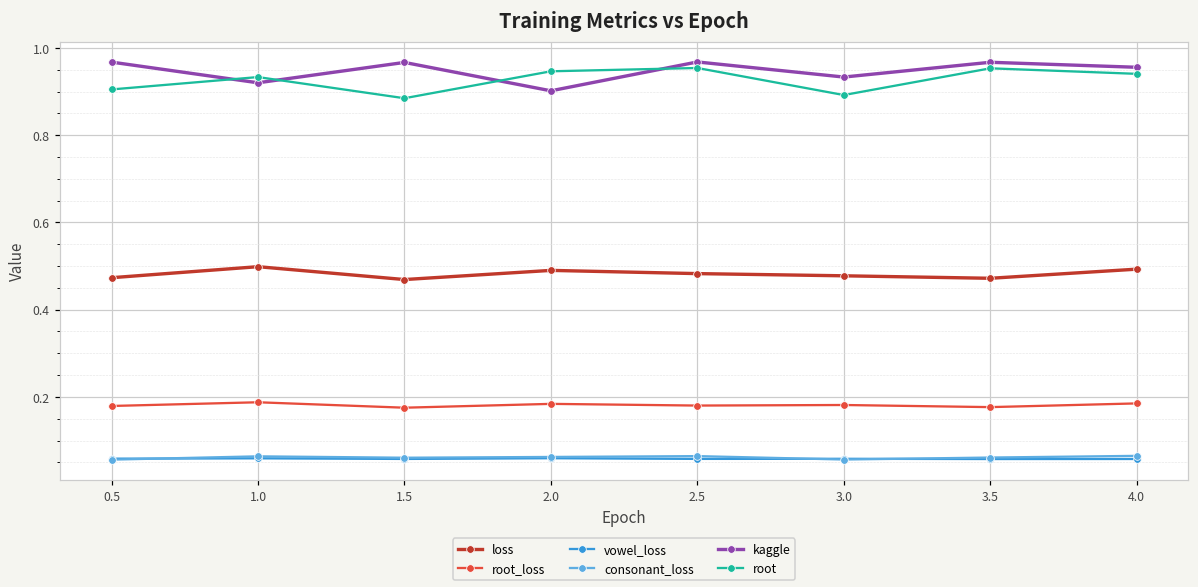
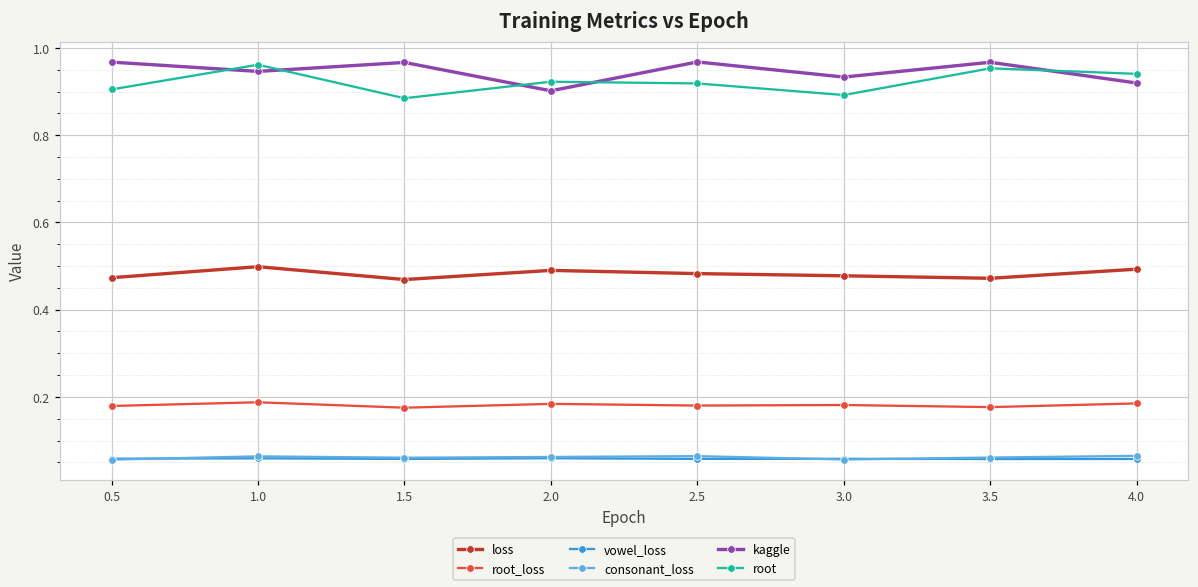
  {
    "kaggle": {
      "0.5": 0.97,
-     "1.0": 0.92,
+     "1.0": 0.95,
      "1.5": 0.97,
      "2.0": 0.90,
      "2.5": 0.97,
      "3.0": 0.93,
      "3.5": 0.97,
-     "4.0": 0.96
+     "4.0": 0.92
    },
    "root": {
      "0.5": 0.90,
-     "1.0": 0.93,
+     "1.0": 0.96,
      "1.5": 0.88,
-     "2.0": 0.95,
-     "2.5": 0.95,
+     "2.0": 0.92,
+     "2.5": 0.92,
      "3.0": 0.89,
      "3.5": 0.95,
      "4.0": 0.94
    }
  }
